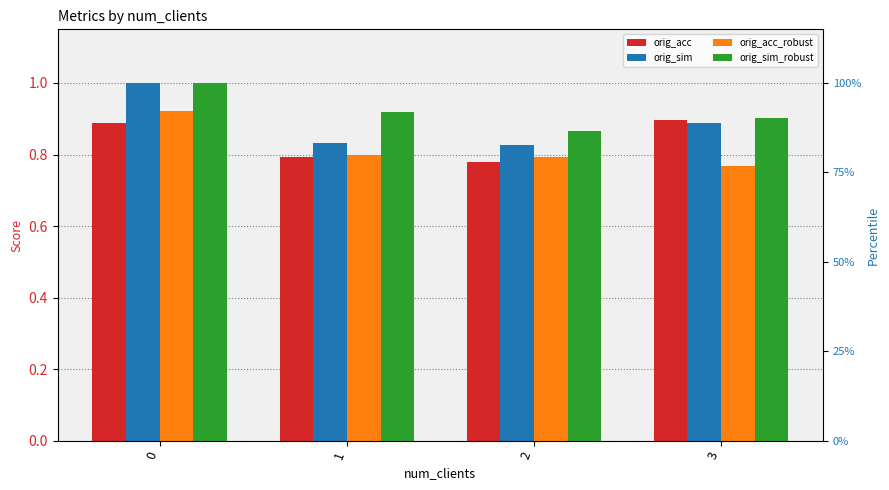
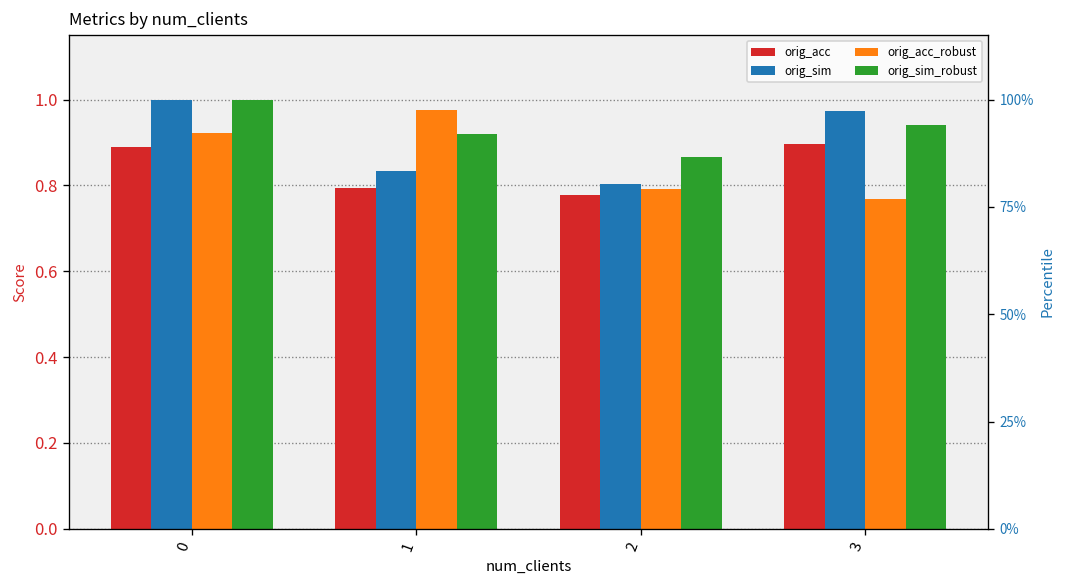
  {
    "orig_acc": {
      "0": 0.89,
      "1": 0.79,
      "2": 0.78,
      "3": 0.90
    },
    "orig_sim": {
      "0": 1.00,
      "1": 0.83,
-     "2": 0.83,
-     "3": 0.89
+     "2": 0.80,
+     "3": 0.97
    },
    "orig_acc_robust": {
      "0": 0.92,
-     "1": 0.80,
+     "1": 0.98,
      "2": 0.79,
      "3": 0.77
    },
    "orig_sim_robust": {
      "0": 1.00,
      "1": 0.92,
      "2": 0.87,
-     "3": 0.90
+     "3": 0.94
    }
  }
